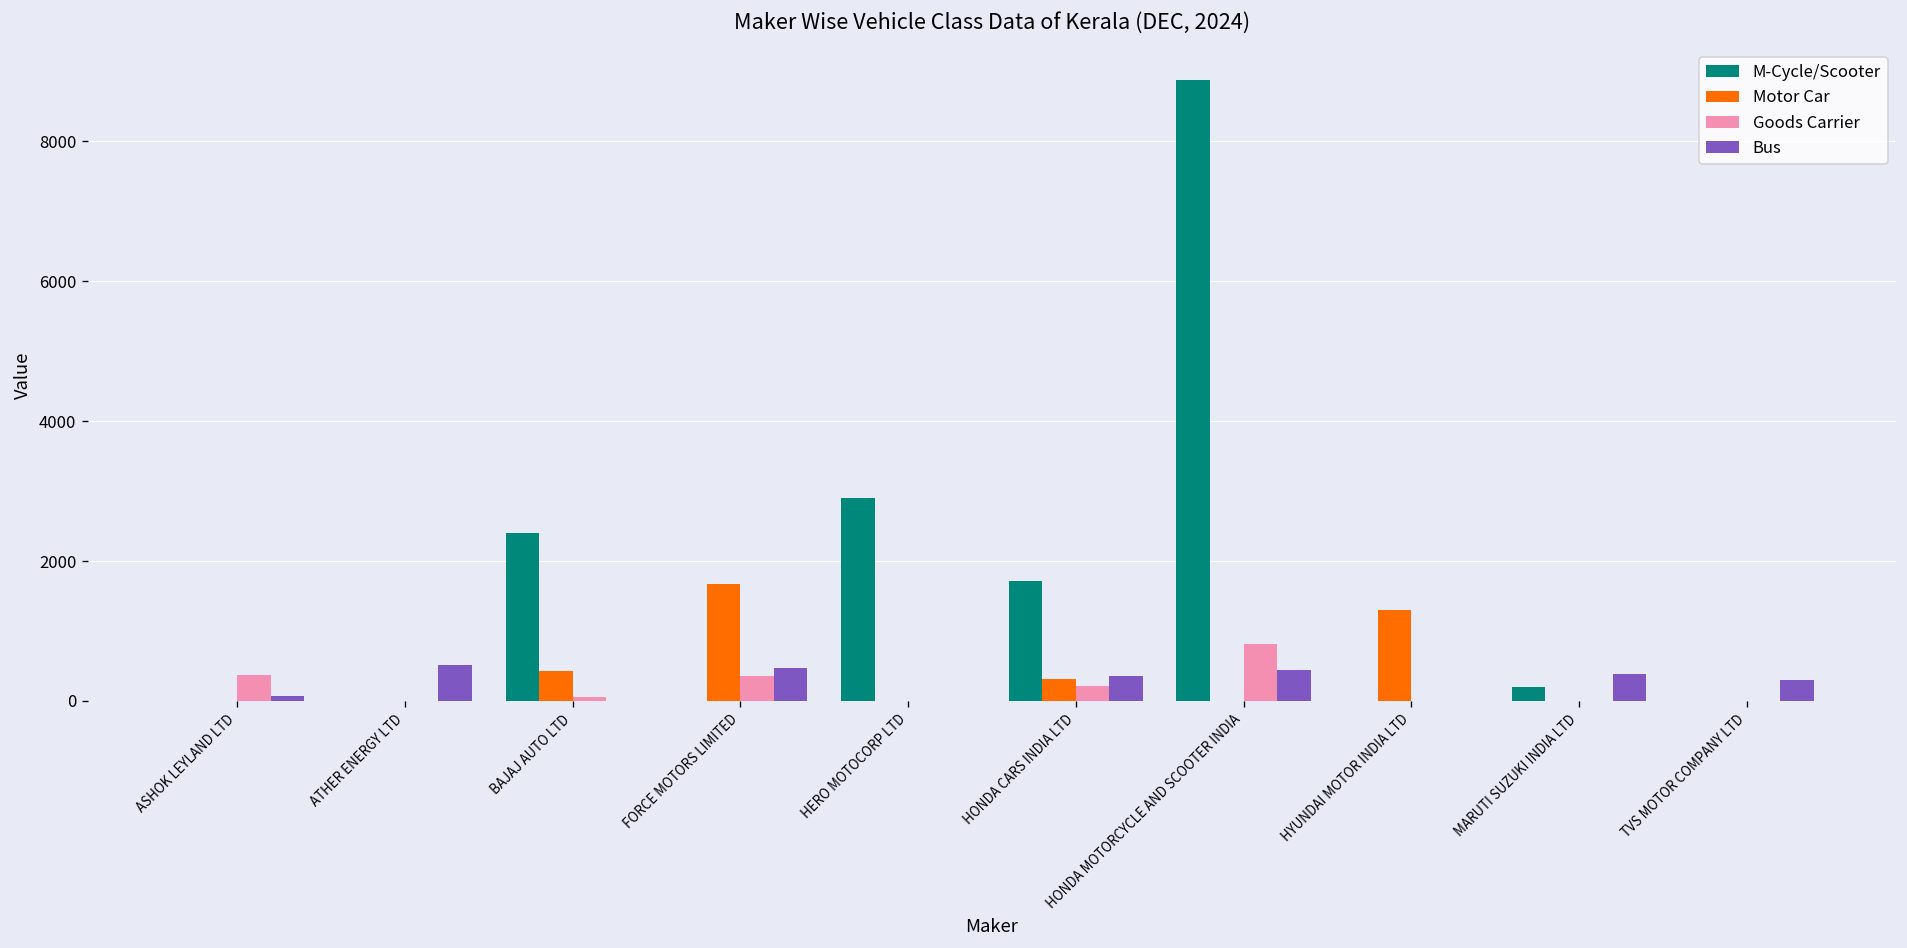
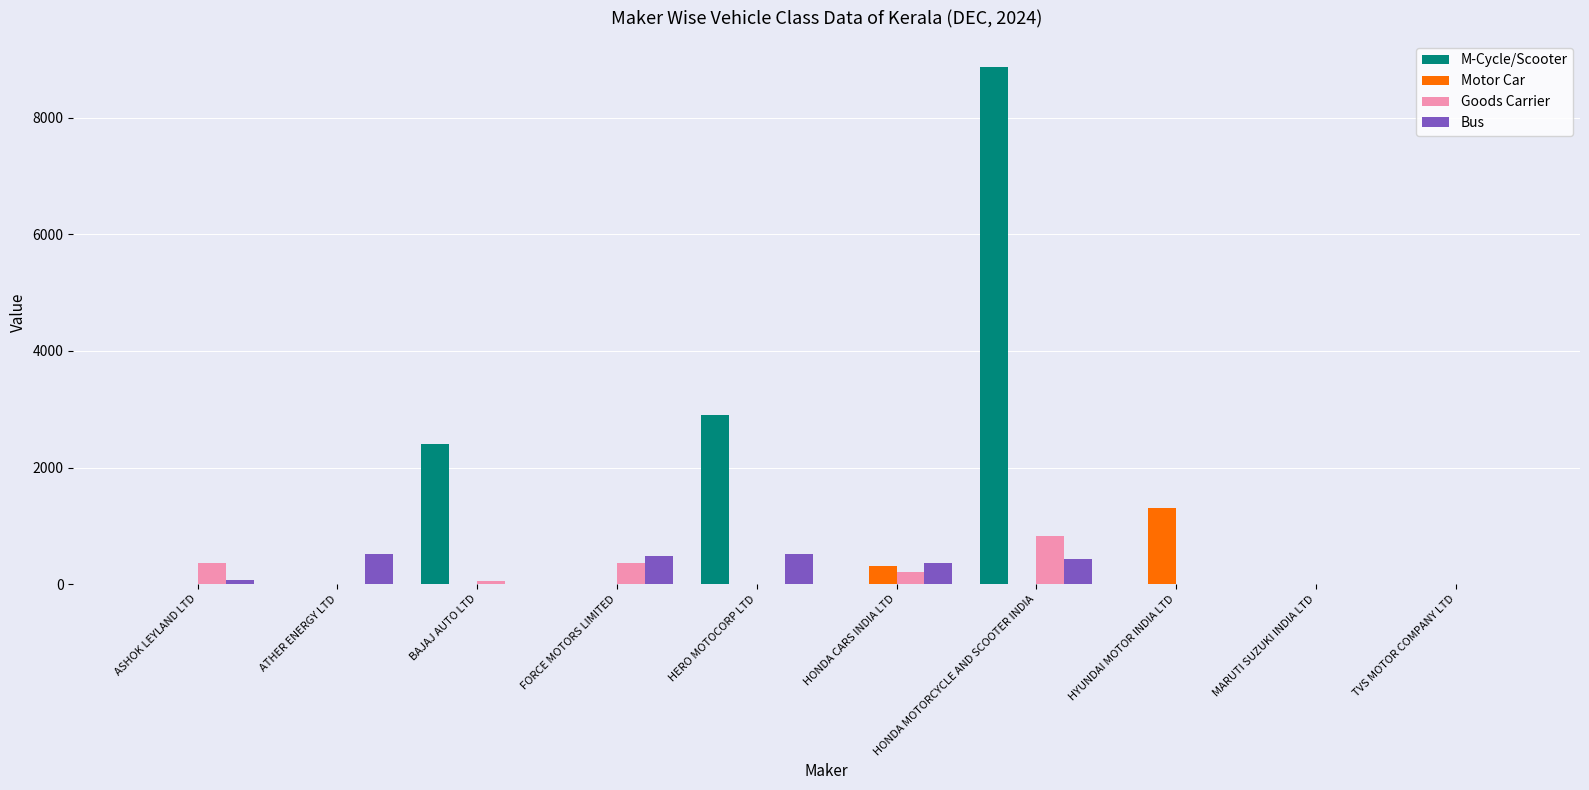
  {
    "M-Cycle/Scooter": {
      "ASHOK LEYLAND LTD": 0,
      "BAJAJ AUTO LTD": 2400,
      "FORCE MOTORS LIMITED": 0,
      "HERO MOTOCORP LTD": 2900,
-     "HONDA CARS INDIA LTD": 1700,
+     "HONDA CARS INDIA LTD": 0,
      "HONDA MOTORCYCLE AND SCOOTER INDIA": 8900,
      "HYUNDAI MOTOR INDIA LTD": 0,
-     "MARUTI SUZUKI INDIA LTD": 200,
+     "MARUTI SUZUKI INDIA LTD": 0,
      "TVS MOTOR COMPANY LTD": 0
    },
    "Motor Car": {
      "ASHOK LEYLAND LTD": 0,
      "ATHER ENERGY LTD": 0,
-     "BAJAJ AUTO LTD": 400,
-     "FORCE MOTORS LIMITED": 1700,
+     "BAJAJ AUTO LTD": 0,
+     "FORCE MOTORS LIMITED": 0,
      "HERO MOTOCORP LTD": 0,
      "HONDA CARS INDIA LTD": 300,
      "HONDA MOTORCYCLE AND SCOOTER INDIA": 0,
      "HYUNDAI MOTOR INDIA LTD": 1300,
      "MARUTI SUZUKI INDIA LTD": 0,
      "TVS MOTOR COMPANY LTD": 0
    },
    "Goods Carrier": {
      "ASHOK LEYLAND LTD": 400,
      "ATHER ENERGY LTD": 0,
      "BAJAJ AUTO LTD": 100,
      "FORCE MOTORS LIMITED": 400,
      "HERO MOTOCORP LTD": 0,
      "HONDA CARS INDIA LTD": 200,
      "HONDA MOTORCYCLE AND SCOOTER INDIA": 800,
      "HYUNDAI MOTOR INDIA LTD": 0,
      "MARUTI SUZUKI INDIA LTD": 0,
      "TVS MOTOR COMPANY LTD": 0
    },
    "Bus": {
      "ASHOK LEYLAND LTD": 100,
      "ATHER ENERGY LTD": 500,
      "BAJAJ AUTO LTD": 0,
      "FORCE MOTORS LIMITED": 500,
-     "HERO MOTOCORP LTD": 0,
+     "HERO MOTOCORP LTD": 500,
      "HONDA CARS INDIA LTD": 400,
      "HONDA MOTORCYCLE AND SCOOTER INDIA": 400,
      "HYUNDAI MOTOR INDIA LTD": 0,
-     "MARUTI SUZUKI INDIA LTD": 400,
-     "TVS MOTOR COMPANY LTD": 300
+     "MARUTI SUZUKI INDIA LTD": 0,
+     "TVS MOTOR COMPANY LTD": 0
    }
  }
